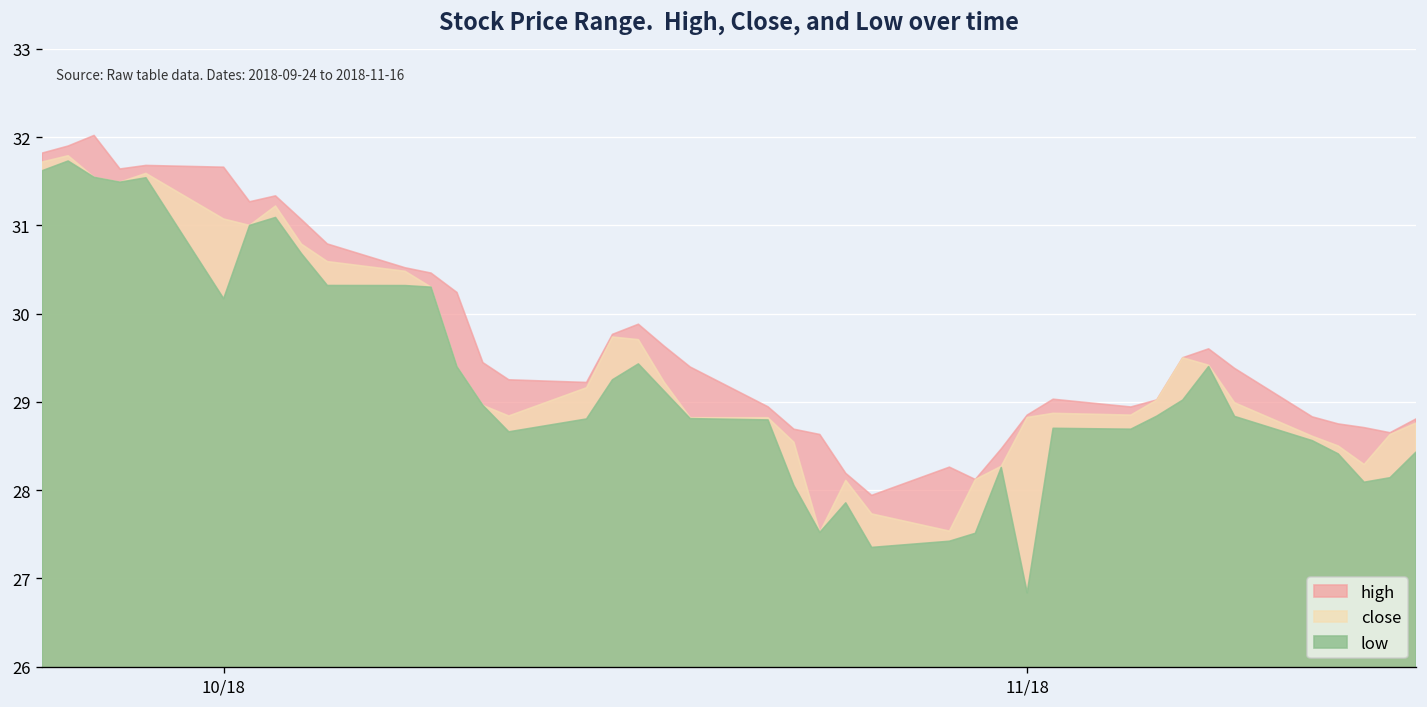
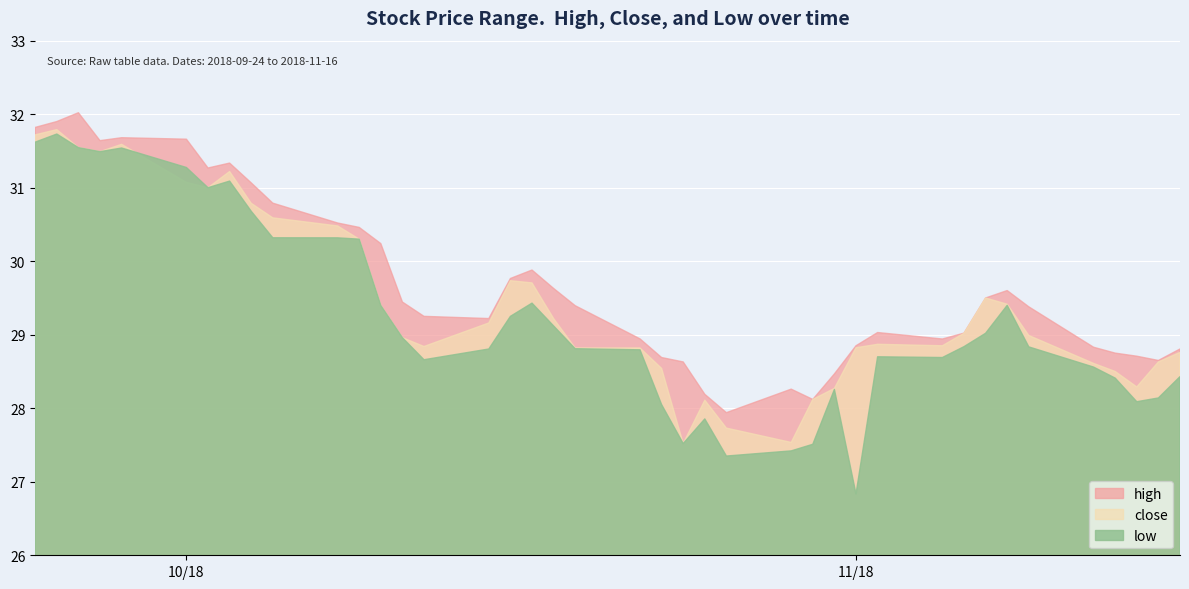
  {
    "high": {
      "10/18": 31.7
    },
    "close": {
      "10/18": 31.1
    },
    "low": {
-     "10/18": 30.2,
+     "10/18": 31.3,
      "11/18": 26.8
    }
  }
